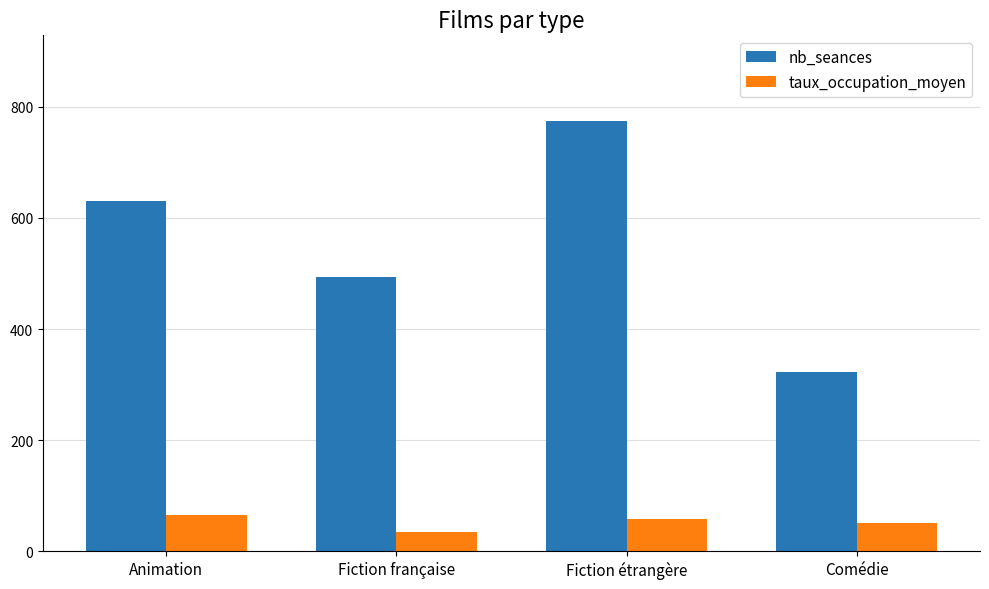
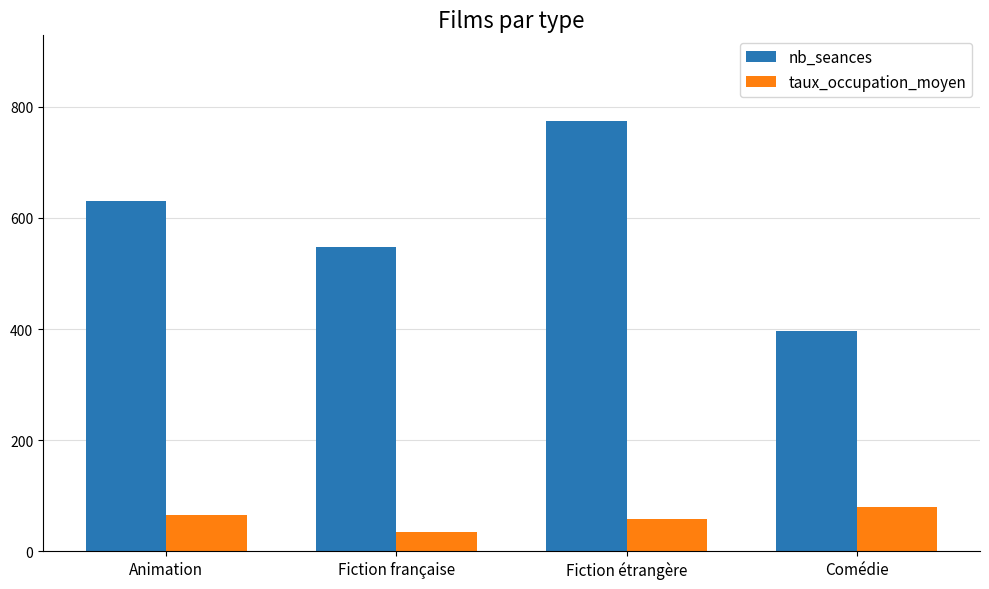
  {
    "nb_seances": {
      "Animation": 630,
-     "Fiction française": 490,
+     "Fiction française": 550,
      "Fiction étrangère": 770,
-     "Comédie": 320
+     "Comédie": 400
    },
    "taux_occupation_moyen": {
      "Animation": 70,
      "Fiction française": 40,
      "Fiction étrangère": 60,
-     "Comédie": 50
+     "Comédie": 80
    }
  }
